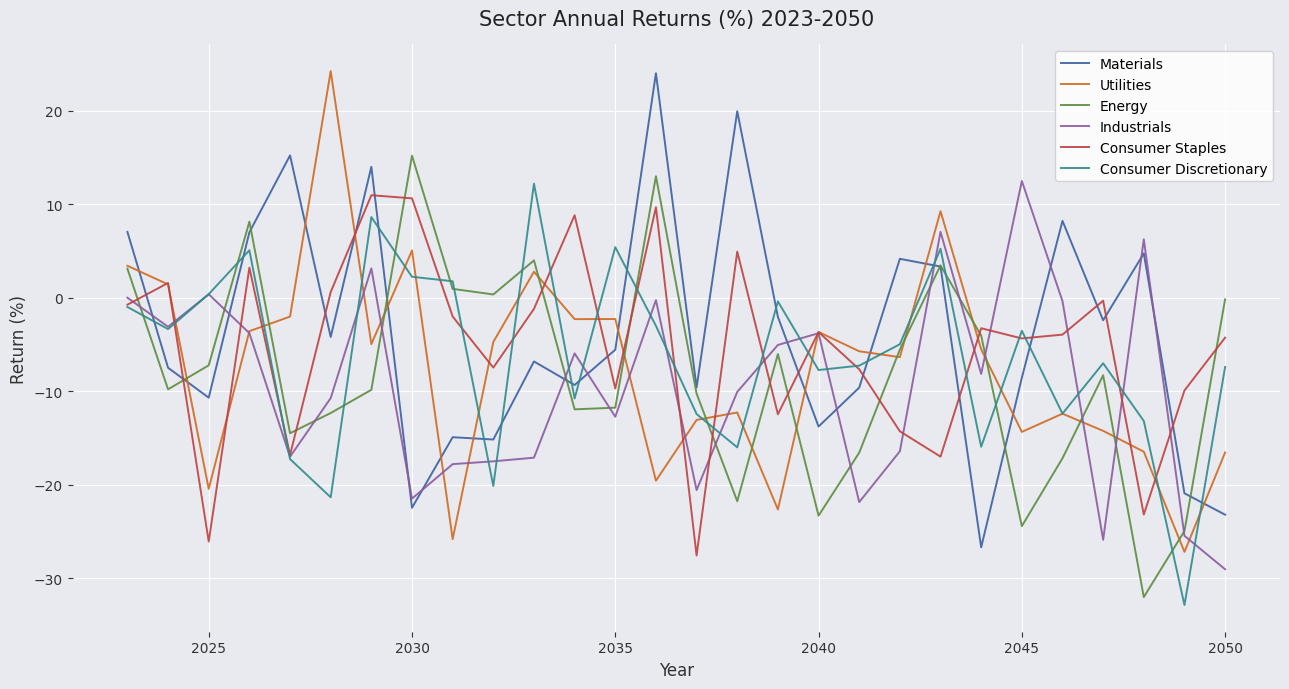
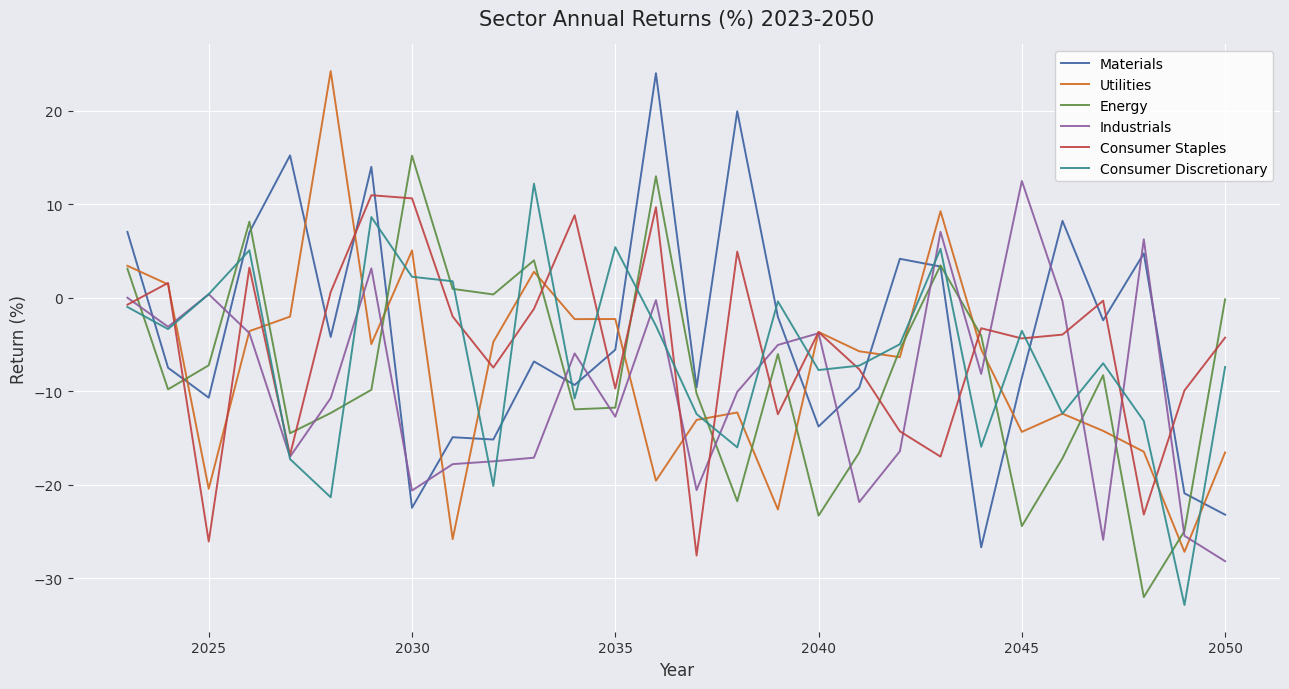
  {
    "Energy": {
      "2025": -7,
      "2030": 15,
      "2035": -12,
      "2040": -23,
      "2045": -24,
      "2050": 0
    },
    "Industrials": {
-     "2030": -21.5,
+     "2030": -20.6,
      "2035": -13,
      "2045": 12,
-     "2050": -29
+     "2050": -28
    }
  }
